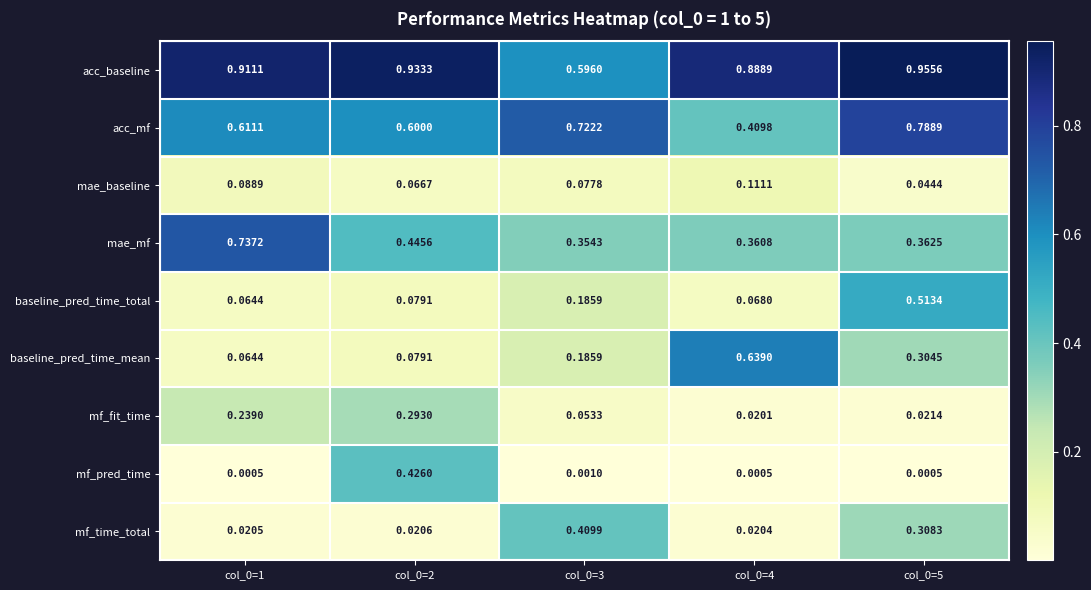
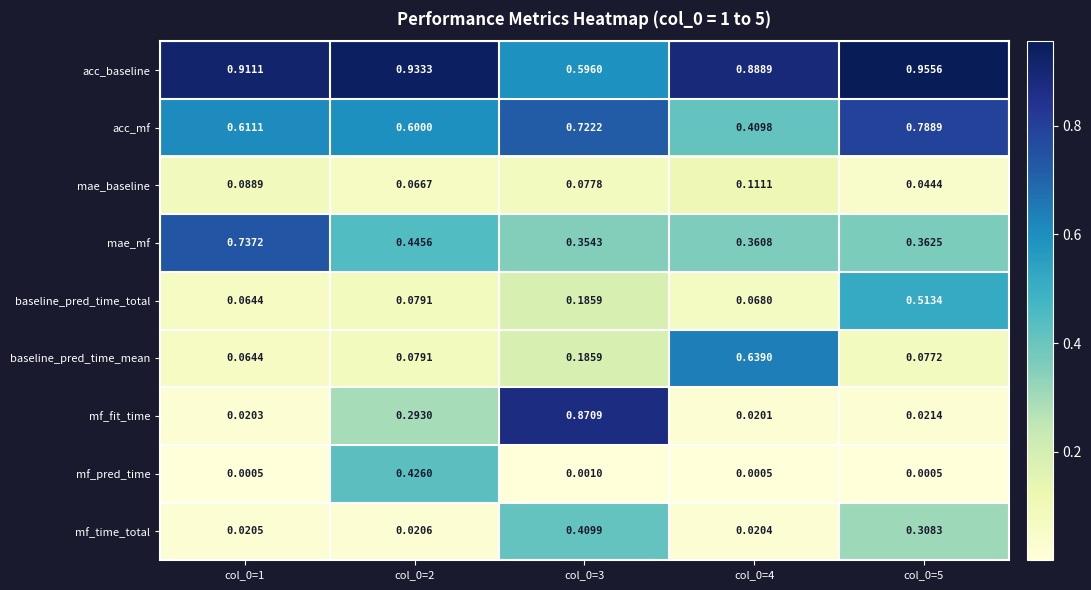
  {
    "acc_baseline": {
      "col_0=1": 0.9111,
      "col_0=2": 0.9333,
      "col_0=3": 0.5960,
      "col_0=4": 0.8889,
      "col_0=5": 0.9556
    },
    "acc_mf": {
      "col_0=1": 0.6111,
      "col_0=2": 0.6000,
      "col_0=3": 0.7222,
      "col_0=4": 0.4098,
      "col_0=5": 0.7889
    },
    "mae_baseline": {
      "col_0=1": 0.0889,
      "col_0=2": 0.0667,
      "col_0=3": 0.0778,
      "col_0=4": 0.1111,
      "col_0=5": 0.0444
    },
    "mae_mf": {
      "col_0=1": 0.7372,
      "col_0=2": 0.4456,
      "col_0=3": 0.3543,
      "col_0=4": 0.3608,
      "col_0=5": 0.3625
    },
    "baseline_pred_time_total": {
      "col_0=1": 0.0644,
      "col_0=2": 0.0791,
      "col_0=3": 0.1859,
      "col_0=4": 0.0680,
      "col_0=5": 0.5134
    },
    "baseline_pred_time_mean": {
      "col_0=1": 0.0644,
      "col_0=2": 0.0791,
      "col_0=3": 0.1859,
      "col_0=4": 0.6390,
-     "col_0=5": 0.3045
+     "col_0=5": 0.0772
    },
    "mf_fit_time": {
-     "col_0=1": 0.2390,
+     "col_0=1": 0.0203,
      "col_0=2": 0.2930,
-     "col_0=3": 0.0533,
+     "col_0=3": 0.8709,
      "col_0=4": 0.0201,
      "col_0=5": 0.0214
    },
    "mf_pred_time": {
      "col_0=1": 0.0005,
      "col_0=2": 0.4260,
      "col_0=3": 0.0010,
      "col_0=4": 0.0005,
      "col_0=5": 0.0005
    },
    "mf_time_total": {
      "col_0=1": 0.0205,
      "col_0=2": 0.0206,
      "col_0=3": 0.4099,
      "col_0=4": 0.0204,
      "col_0=5": 0.3083
    }
  }
